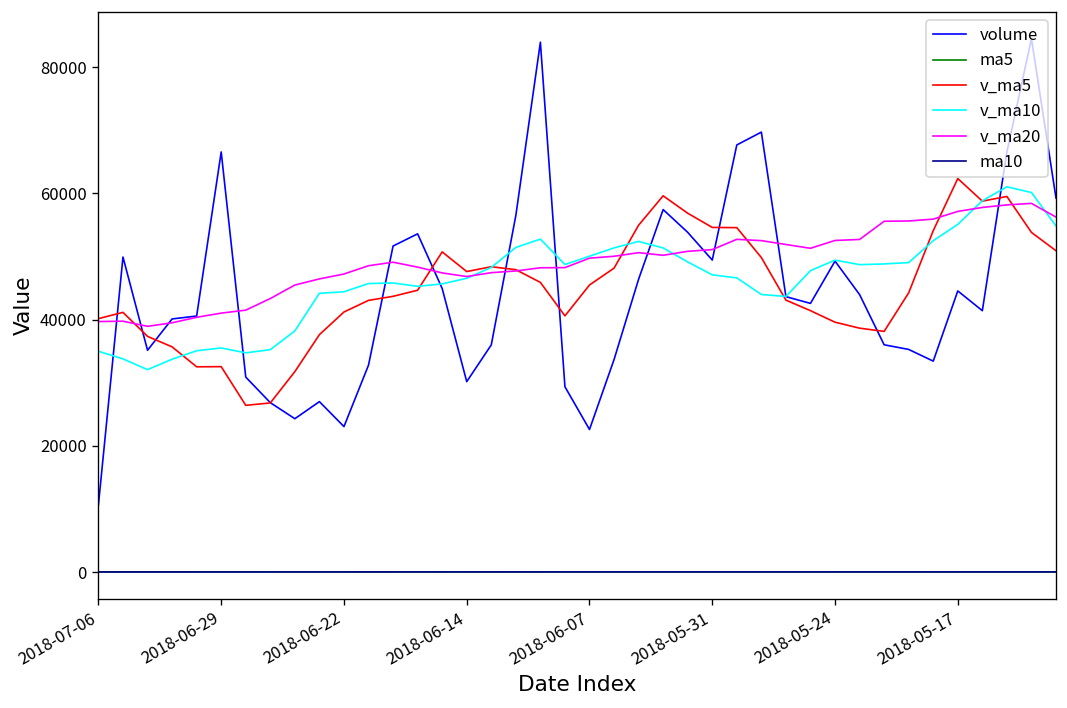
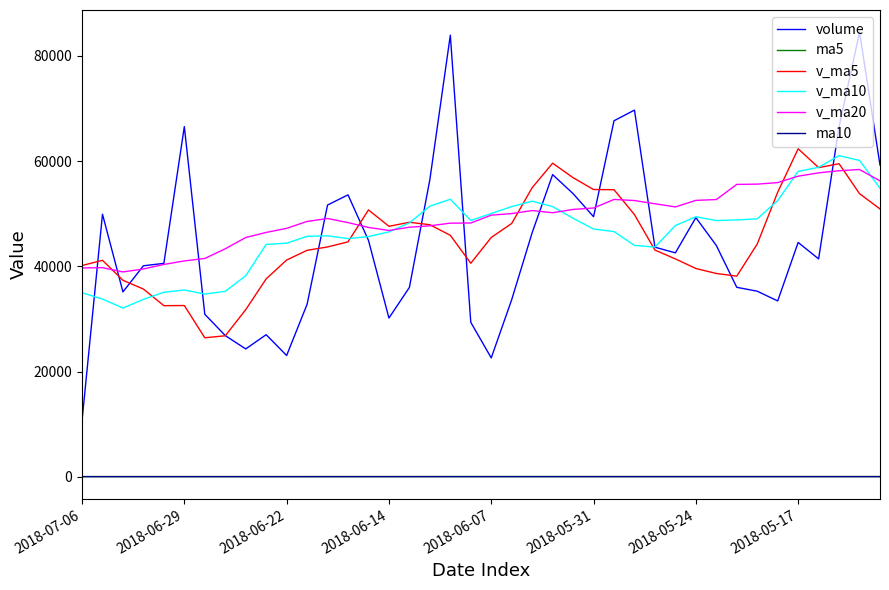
  {
    "volume": {
      "2018-07-06": 11000,
      "2018-06-29": 67000,
      "2018-06-22": 23000,
      "2018-06-14": 30000,
      "2018-06-07": 23000,
      "2018-05-31": 49000,
      "2018-05-17": 45000
    },
    "ma10": {
      "2018-07-06": 0,
      "2018-06-29": 0,
      "2018-06-22": 0,
      "2018-06-14": 0,
      "2018-06-07": 0,
      "2018-05-31": 0,
      "2018-05-24": 0,
      "2018-05-17": 0
    },
    "v_ma5": {
      "2018-06-29": 33000,
      "2018-06-22": 41000,
      "2018-06-14": 48000,
      "2018-06-07": 46000,
      "2018-05-31": 55000,
      "2018-05-24": 40000,
      "2018-05-17": 62000
    },
    "v_ma10": {
      "2018-07-06": 35000,
      "2018-06-29": 36000,
      "2018-06-22": 44000,
      "2018-05-31": 47000,
-     "2018-05-17": 55000
+     "2018-05-17": 58000
    },
    "v_ma20": {
      "2018-06-29": 41000,
      "2018-06-22": 47000,
      "2018-05-31": 51000,
      "2018-05-24": 53000,
      "2018-05-17": 57000
    }
  }
